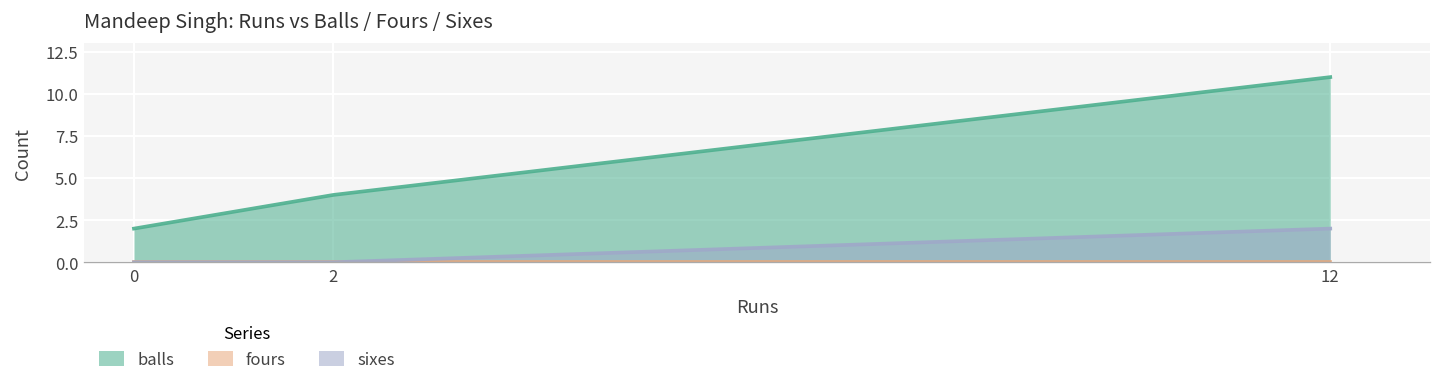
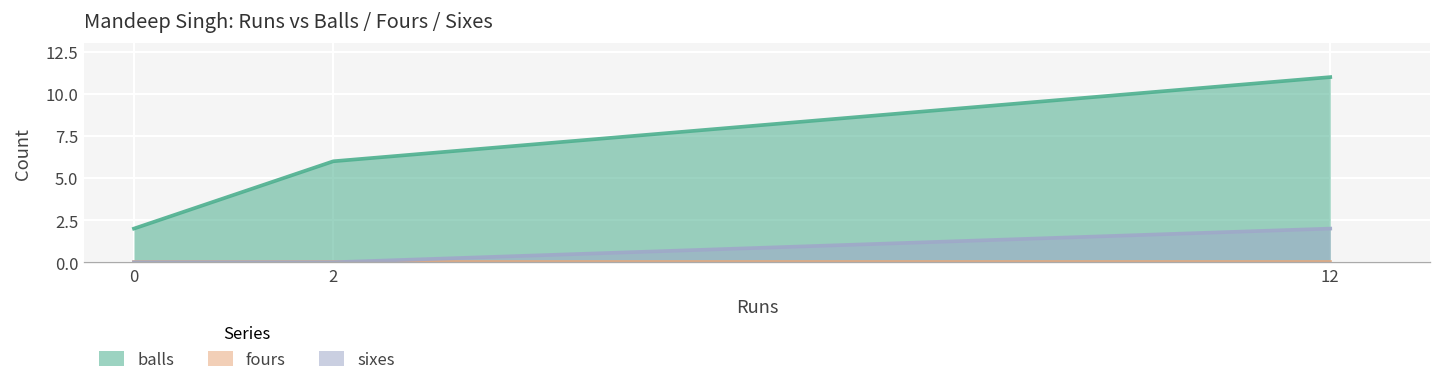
  {
    "balls": {
      "0": 2,
-     "2": 4,
+     "2": 6,
      "12": 11
    },
    "fours": {
      "12": 0
    },
    "sixes": {
      "12": 2
    }
  }
